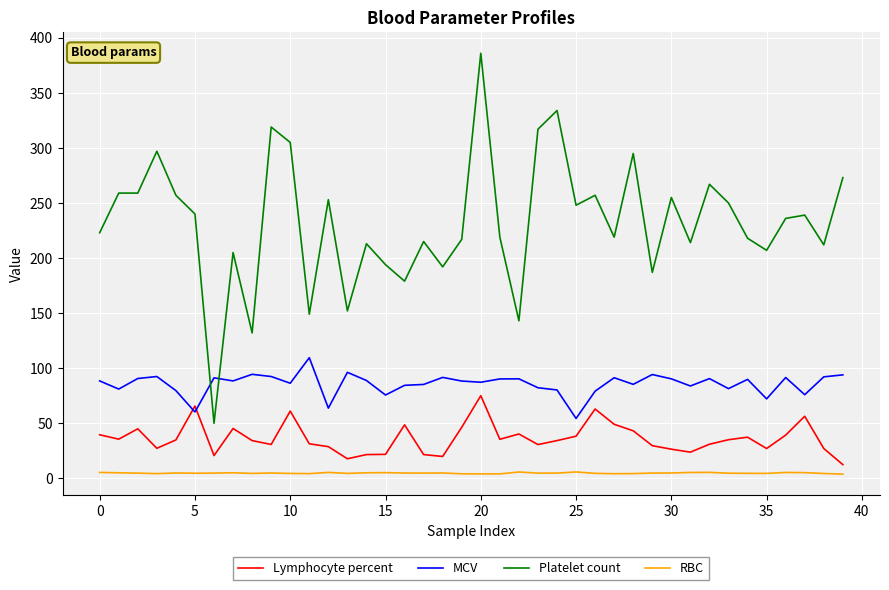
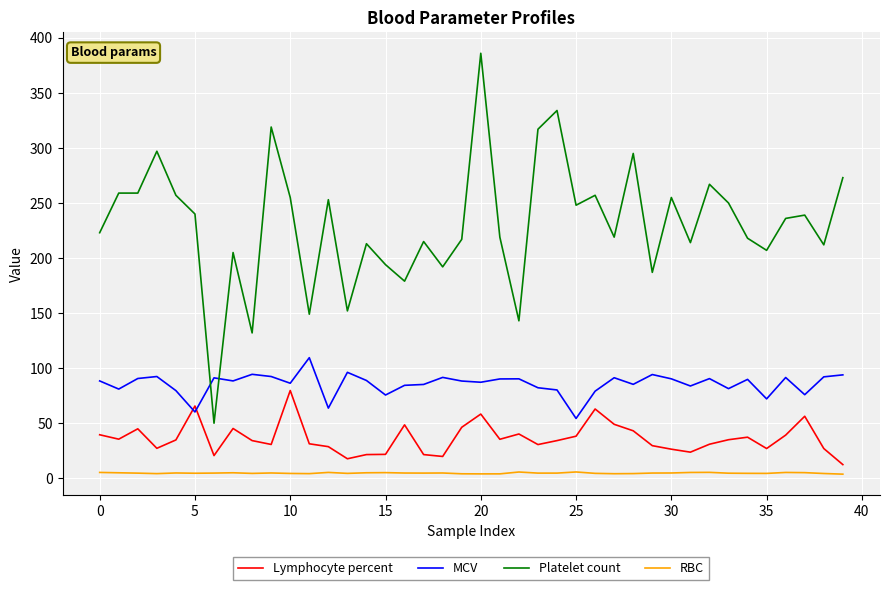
  {
    "Lymphocyte percent": {
      "0": 40,
      "5": 66,
-     "10": 61,
+     "10": 80,
      "15": 22,
-     "20": 75,
+     "20": 58,
      "25": 38,
      "30": 26,
      "35": 27
    },
    "MCV": {
      "0": 88,
      "5": 60,
      "10": 86,
      "15": 76,
      "20": 87,
      "25": 54,
      "30": 90,
      "35": 72
    },
    "Platelet count": {
      "0": 223,
      "5": 240,
-     "10": 305,
+     "10": 255,
      "15": 194,
      "20": 386,
      "25": 248,
      "30": 255,
      "35": 207
    },
    "RBC": {
      "0": 5,
      "5": 5,
      "10": 4,
      "15": 5,
      "20": 4,
      "25": 6,
      "30": 5,
      "35": 4
    }
  }
